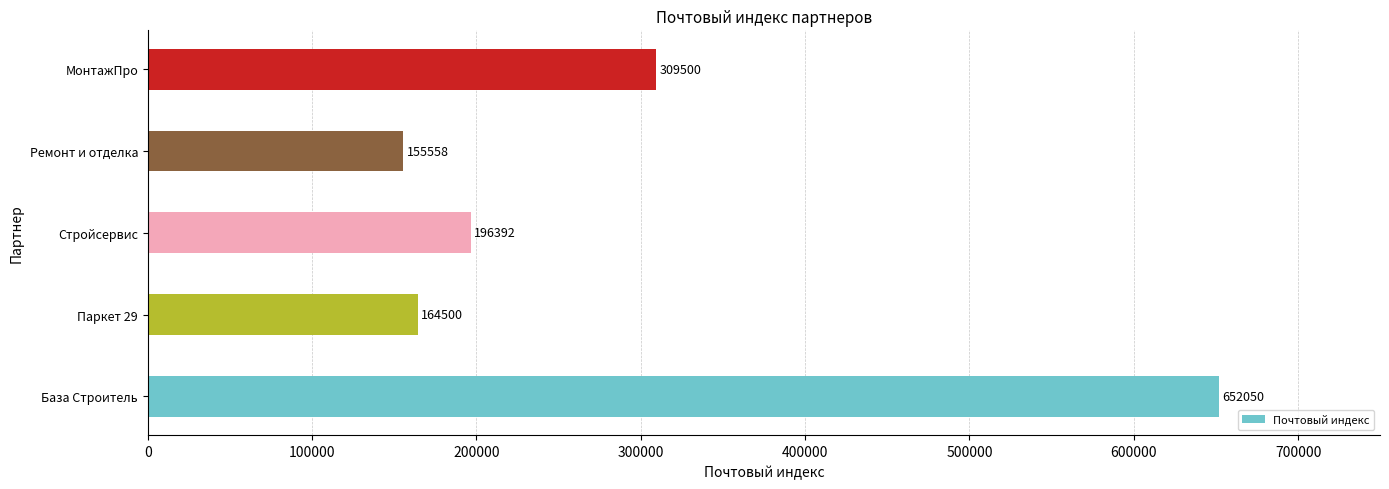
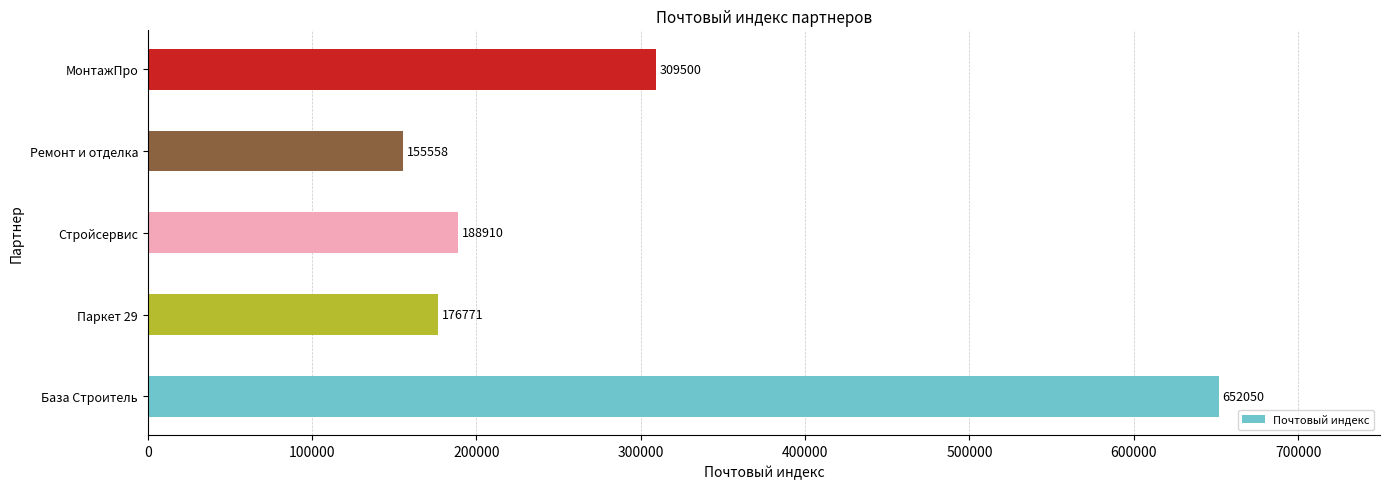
  {
    "МонтажПро": 309500,
    "Ремонт и отделка": 155558,
-   "Стройсервис": 196392,
-   "Паркет 29": 164500,
+   "Стройсервис": 188910,
+   "Паркет 29": 176771,
    "База Строитель": 652050
  }
